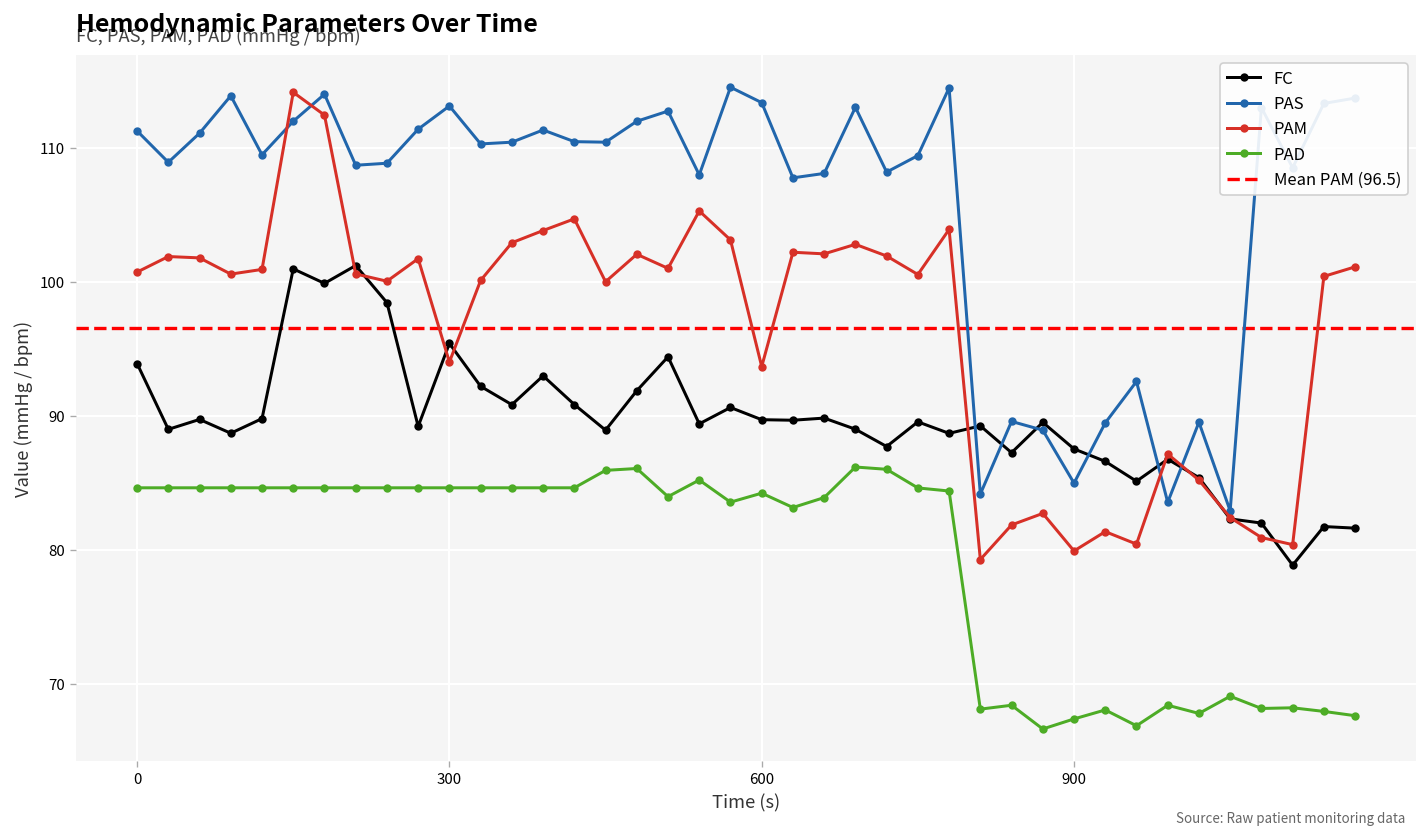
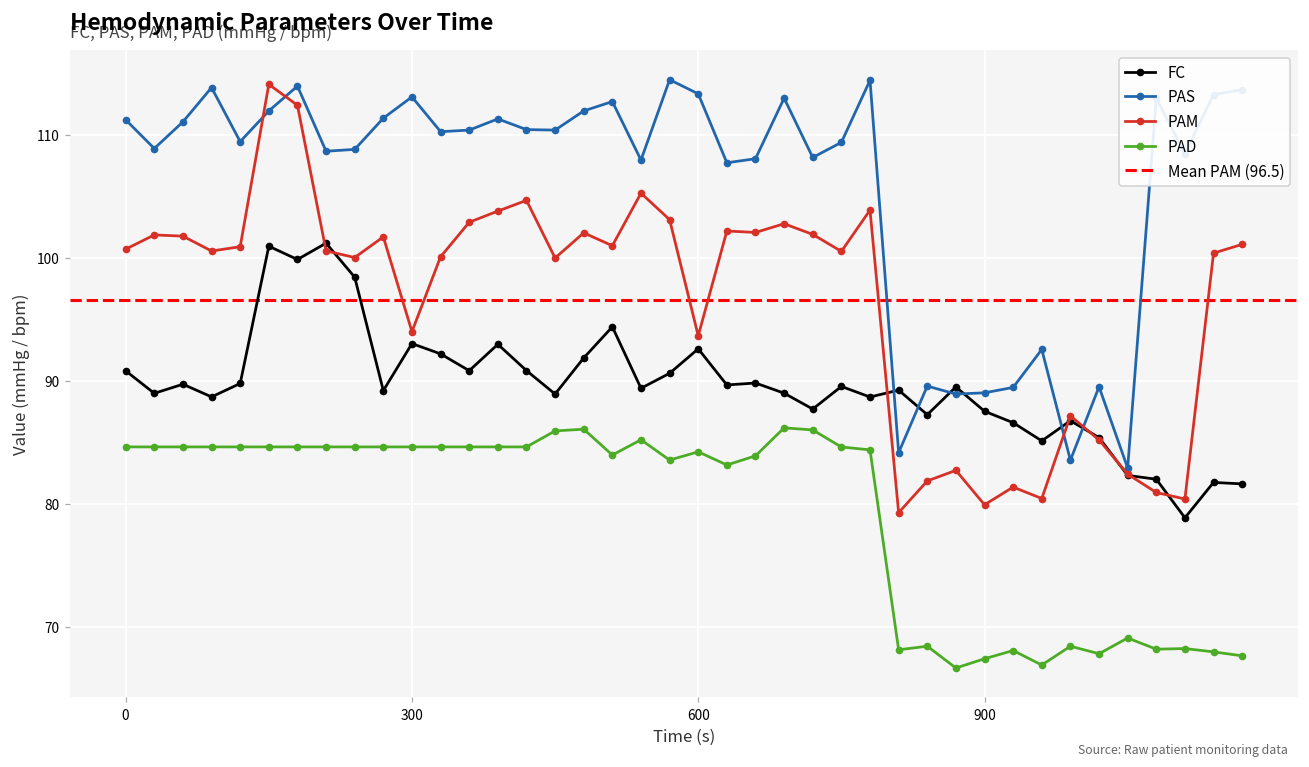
  {
    "FC": {
-     "0": 93.9,
-     "300": 95.4,
-     "600": 89.7,
+     "0": 90.8,
+     "300": 93.0,
+     "600": 92.6,
      "900": 87.5
    },
    "PAS": {
      "0": 111.2,
      "300": 113.1,
      "600": 113.4,
-     "900": 85.0
+     "900": 89.0
    },
    "PAM": {
      "0": 100.7,
      "300": 94.0,
      "600": 93.7,
      "900": 79.9
    },
    "PAD": {
      "0": 84.6,
      "300": 84.6,
      "600": 84.2,
      "900": 67.4
    }
  }
